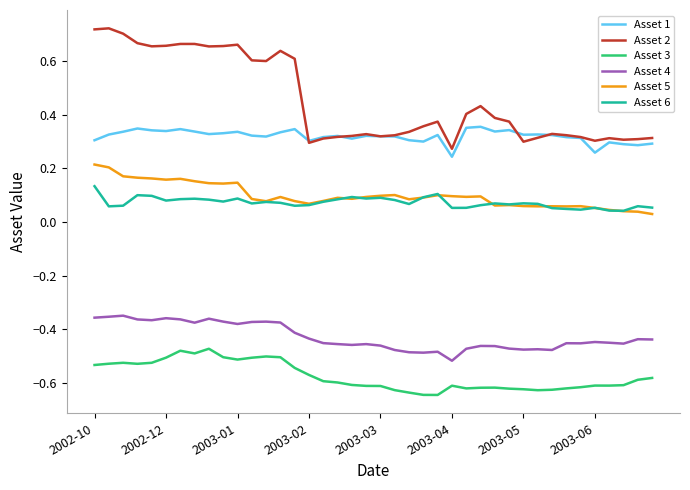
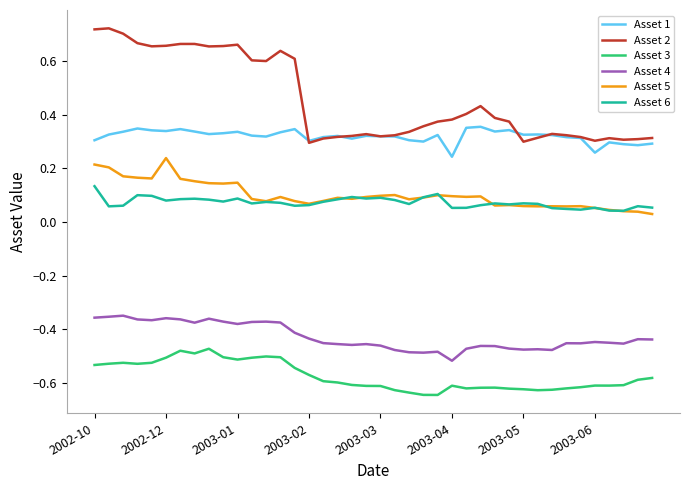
  {
    "Asset 1": {
      "2002-10": 0.30,
      "2002-12": 0.34,
      "2003-01": 0.34,
      "2003-04": 0.24,
      "2003-05": 0.33,
      "2003-06": 0.26
    },
    "Asset 2": {
      "2002-10": 0.72,
      "2002-12": 0.66,
      "2003-01": 0.66,
-     "2003-04": 0.27,
+     "2003-04": 0.38,
      "2003-05": 0.30,
      "2003-06": 0.30
    },
    "Asset 4": {
      "2002-10": -0.36,
      "2002-12": -0.36,
      "2003-01": -0.38,
      "2003-02": -0.43,
      "2003-03": -0.46,
      "2003-04": -0.52,
      "2003-05": -0.48,
      "2003-06": -0.45
    },
    "Asset 5": {
      "2002-10": 0.21,
-     "2002-12": 0.16,
+     "2002-12": 0.24,
      "2003-01": 0.15,
      "2003-04": 0.10,
      "2003-05": 0.06
    }
  }
